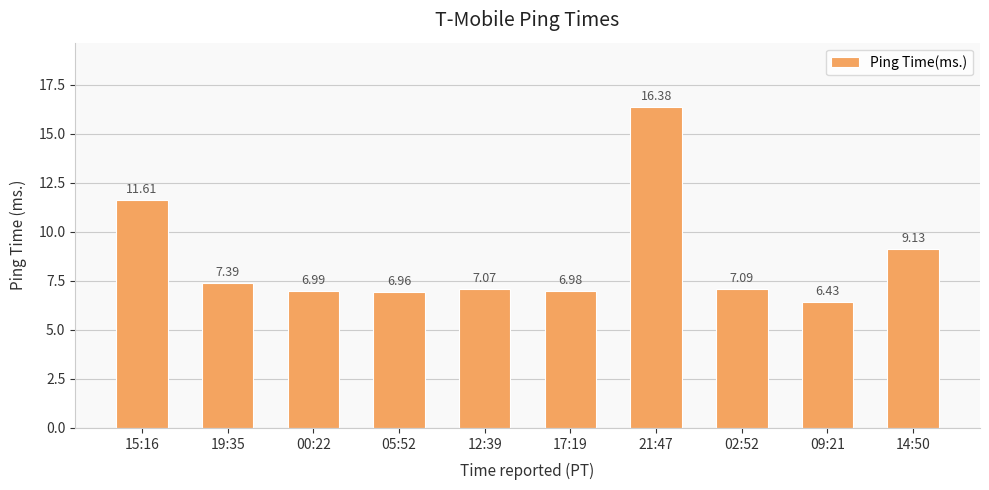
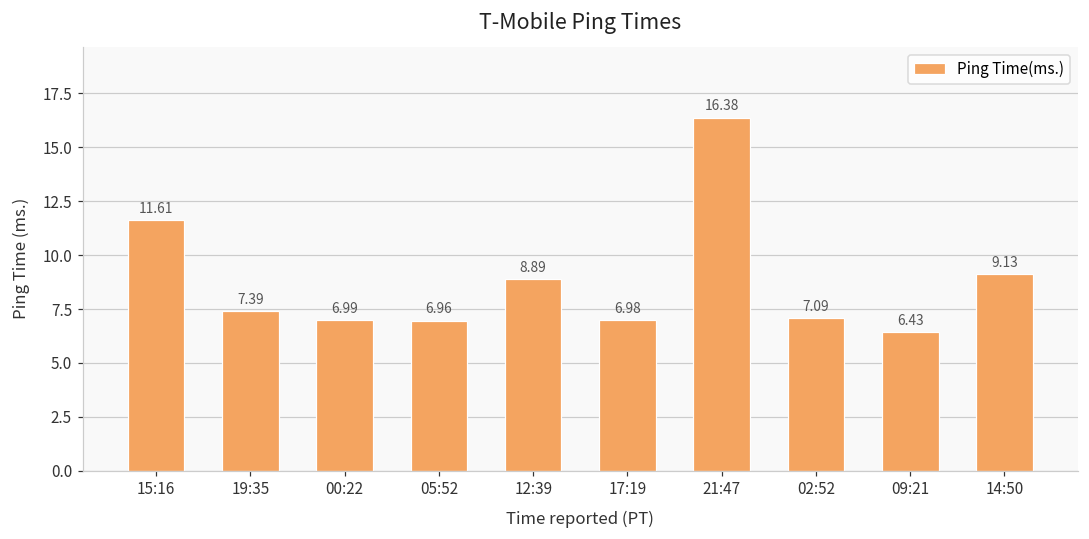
  {
    "15:16": 11.61,
    "19:35": 7.39,
    "00:22": 6.99,
    "05:52": 6.96,
-   "12:39": 7.07,
+   "12:39": 8.89,
    "17:19": 6.98,
    "21:47": 16.38,
    "02:52": 7.09,
    "09:21": 6.43,
    "14:50": 9.13
  }
